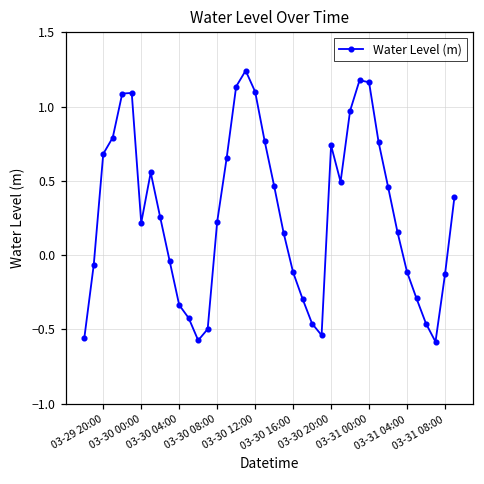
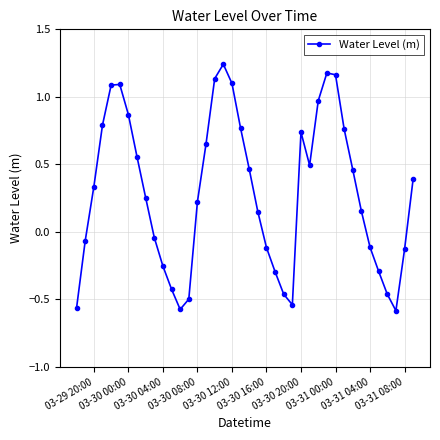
  {
-   "03-29 20:00": 0.68,
-   "03-30 00:00": 0.22,
-   "03-30 04:00": -0.34,
+   "03-29 20:00": 0.34,
+   "03-30 00:00": 0.87,
+   "03-30 04:00": -0.25,
    "03-30 08:00": 0.22,
    "03-30 12:00": 1.10,
    "03-30 16:00": -0.12,
    "03-30 20:00": 0.74,
    "03-31 00:00": 1.16,
    "03-31 04:00": -0.11,
    "03-31 08:00": -0.13
  }
